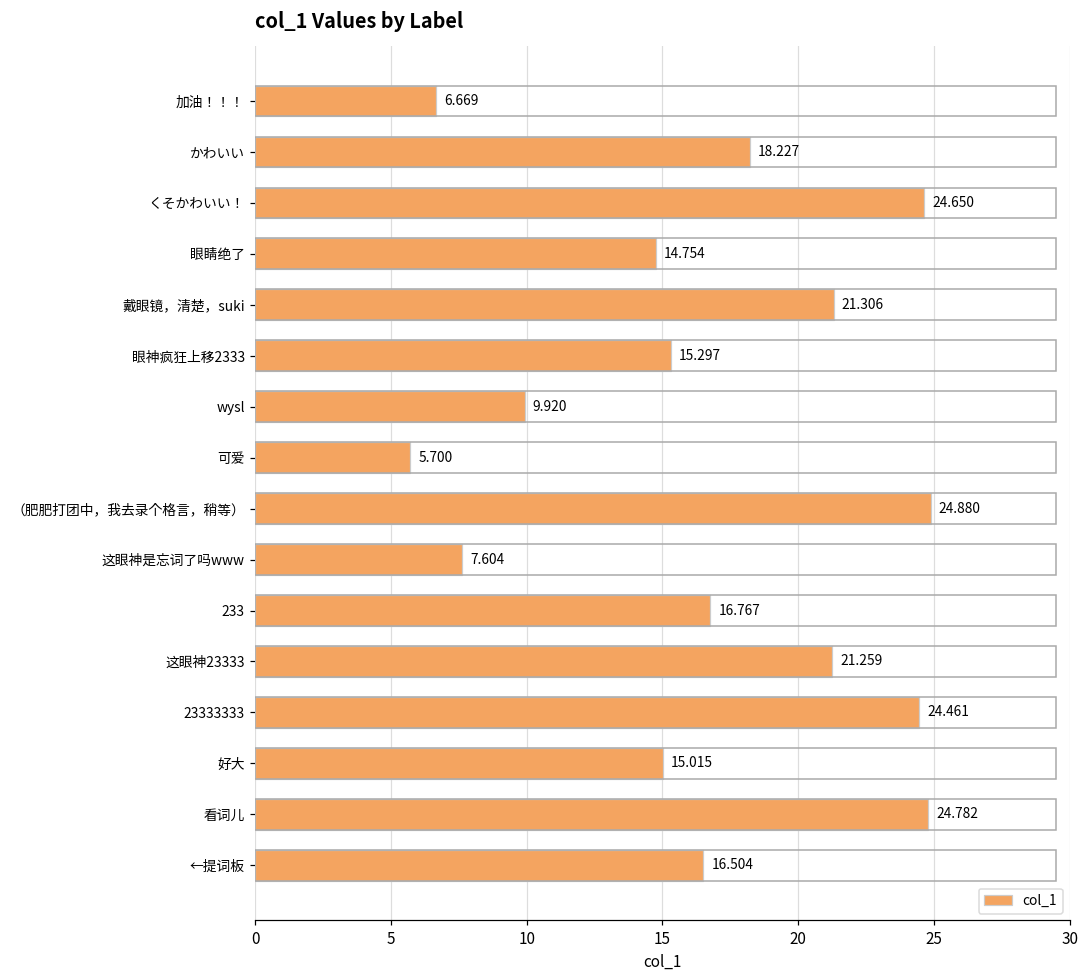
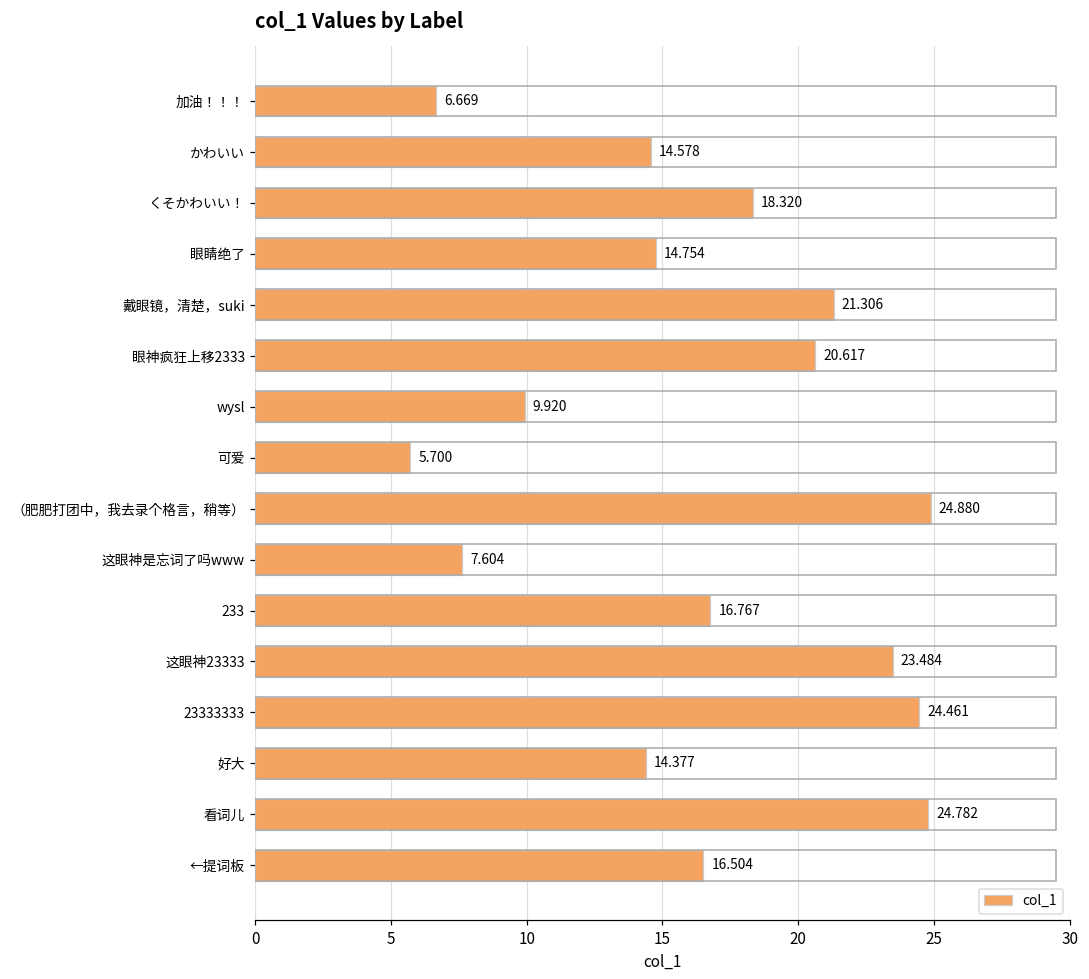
  {
    "加油！！！": 6.669,
-   "かわいい": 18.227,
-   "くそかわいい！": 24.650,
+   "かわいい": 14.578,
+   "くそかわいい！": 18.320,
    "眼睛绝了": 14.754,
    "戴眼镜，清楚，suki": 21.306,
-   "眼神疯狂上移2333": 15.297,
+   "眼神疯狂上移2333": 20.617,
    "wysl": 9.920,
    "可爱": 5.700,
    "（肥肥打团中，我去录个格言，稍等）": 24.880,
    "这眼神是忘词了吗www": 7.604,
    "233": 16.767,
-   "这眼神23333": 21.259,
+   "这眼神23333": 23.484,
    "23333333": 24.461,
-   "好大": 15.015,
+   "好大": 14.377,
    "看词儿": 24.782,
    "←提词板": 16.504
  }
